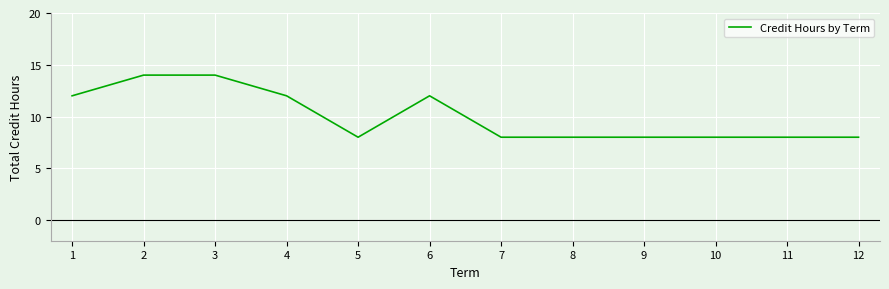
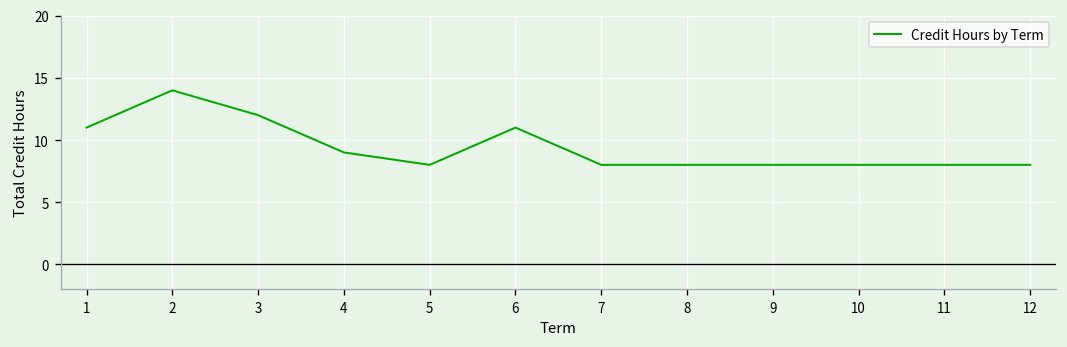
  {
-   "1": 12,
+   "1": 11,
    "2": 14,
-   "3": 14,
-   "4": 12,
+   "3": 12,
+   "4": 9,
    "5": 8,
-   "6": 12,
+   "6": 11,
    "7": 8,
    "8": 8,
    "9": 8,
    "10": 8,
    "11": 8,
    "12": 8
  }
